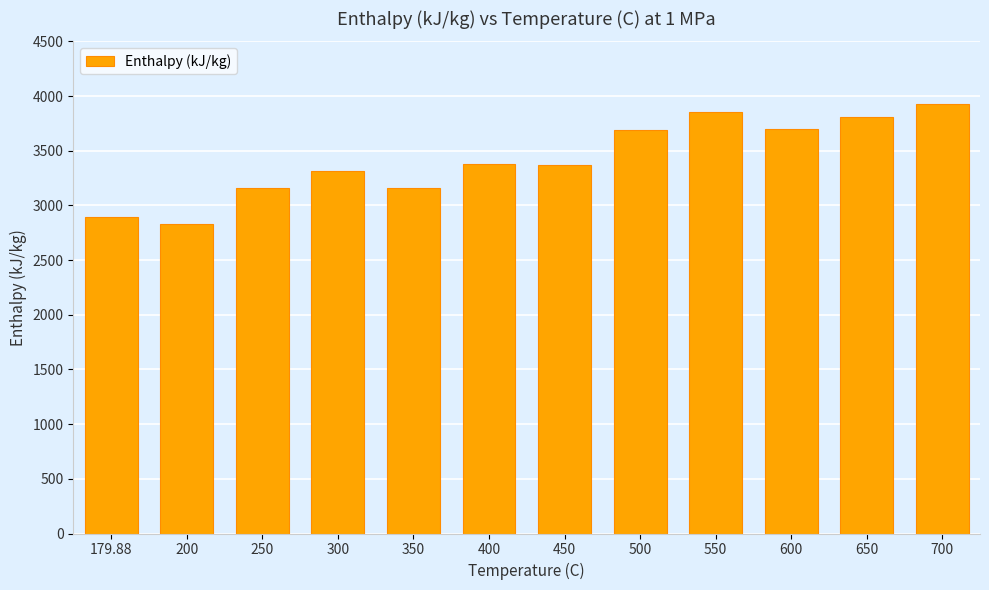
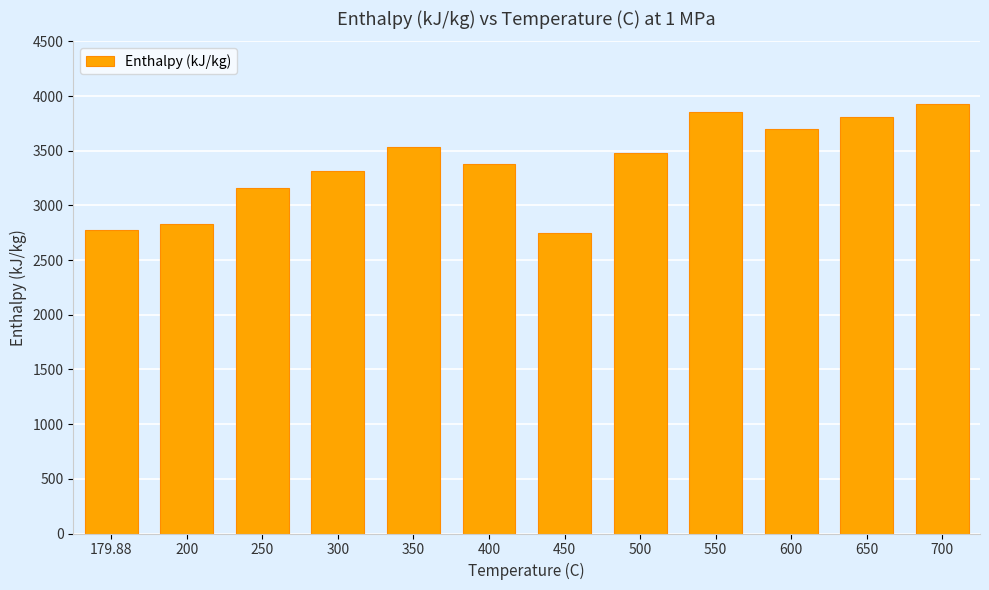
  {
-   "179.88": 2890,
+   "179.88": 2780,
    "200": 2830,
    "250": 3160,
    "300": 3320,
-   "350": 3160,
+   "350": 3540,
    "400": 3380,
-   "450": 3370,
-   "500": 3690,
+   "450": 2750,
+   "500": 3480,
    "550": 3860,
    "600": 3700,
    "650": 3810,
    "700": 3920
  }
